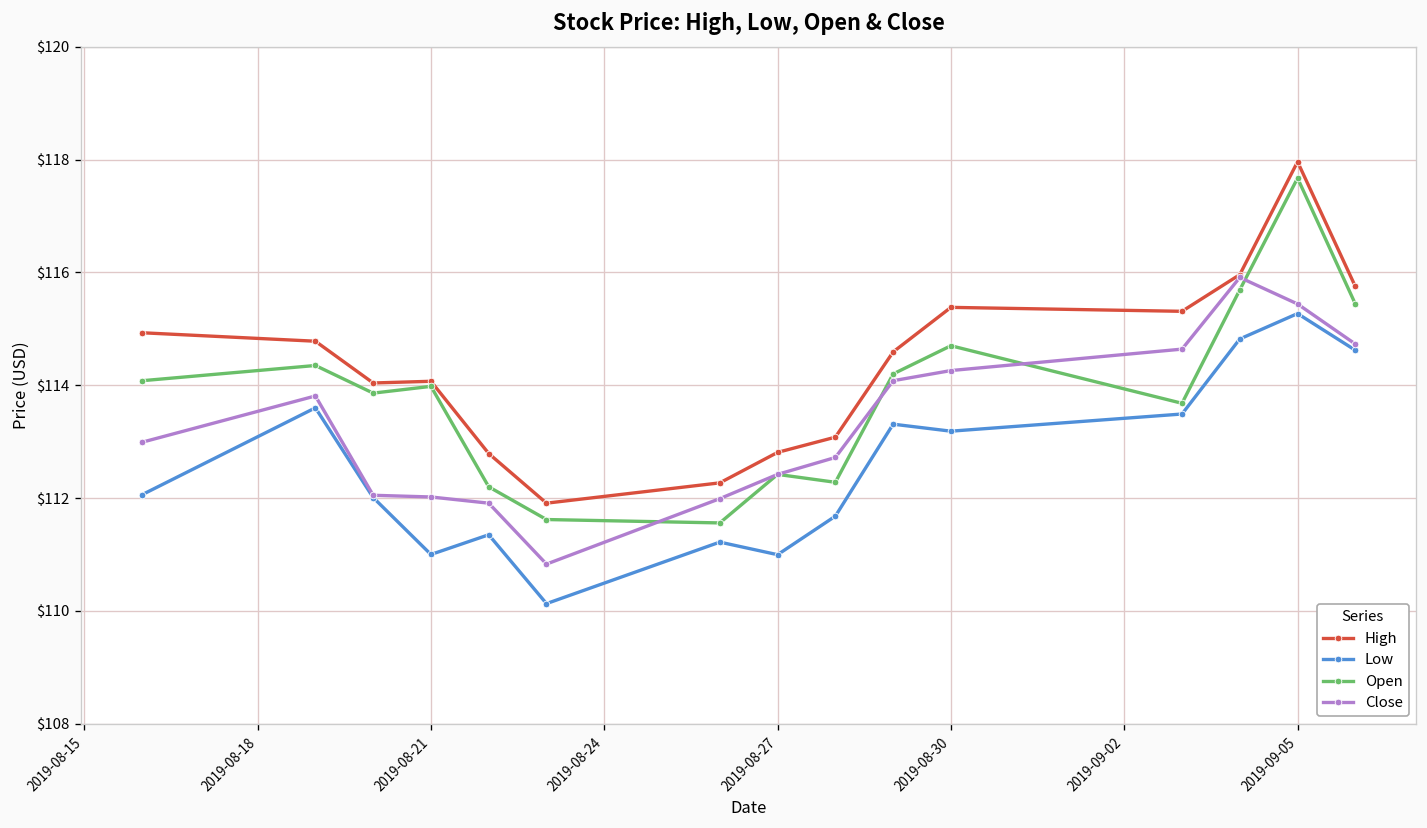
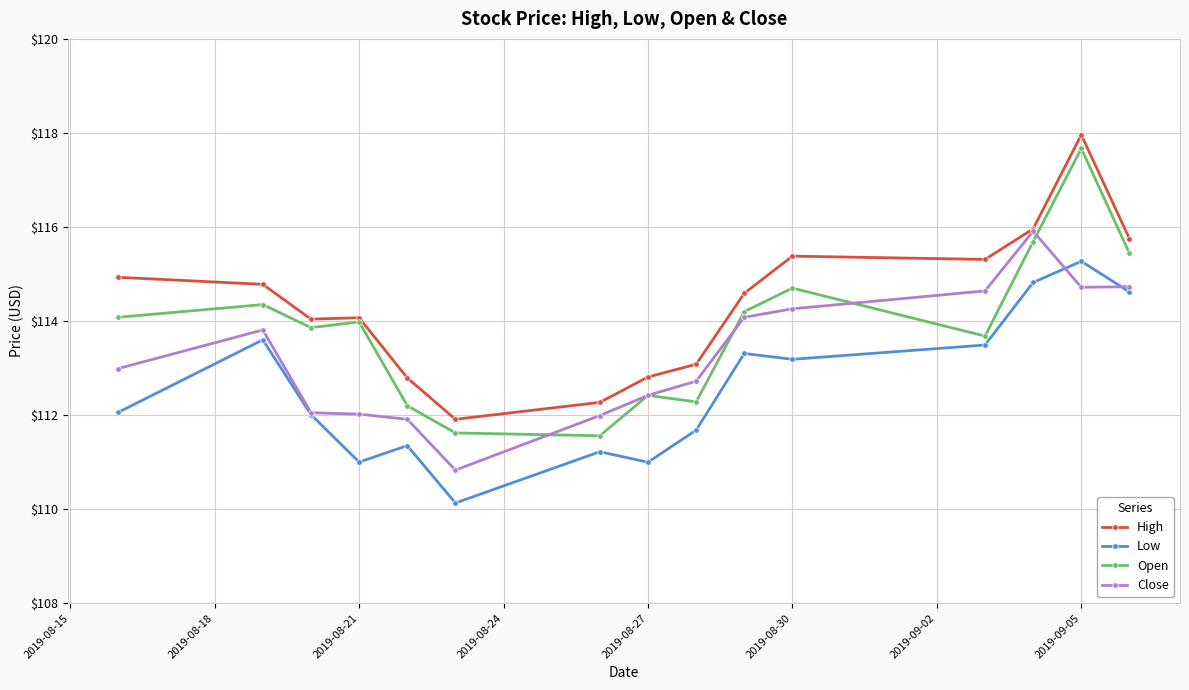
  {
    "High": {
      "2019-08-21": "$114.1",
      "2019-08-27": "$112.8",
      "2019-08-30": "$115.4",
      "2019-09-05": "$118.0"
    },
    "Low": {
      "2019-08-21": "$111.0",
      "2019-08-27": "$111.0",
      "2019-08-30": "$113.2",
      "2019-09-05": "$115.3"
    },
    "Open": {
      "2019-08-21": "$114.0",
      "2019-08-30": "$114.7",
      "2019-09-05": "$117.7"
    },
    "Close": {
      "2019-08-21": "$112.0",
      "2019-08-30": "$114.3",
-     "2019-09-05": "$115.4"
+     "2019-09-05": "$114.7"
    }
  }
